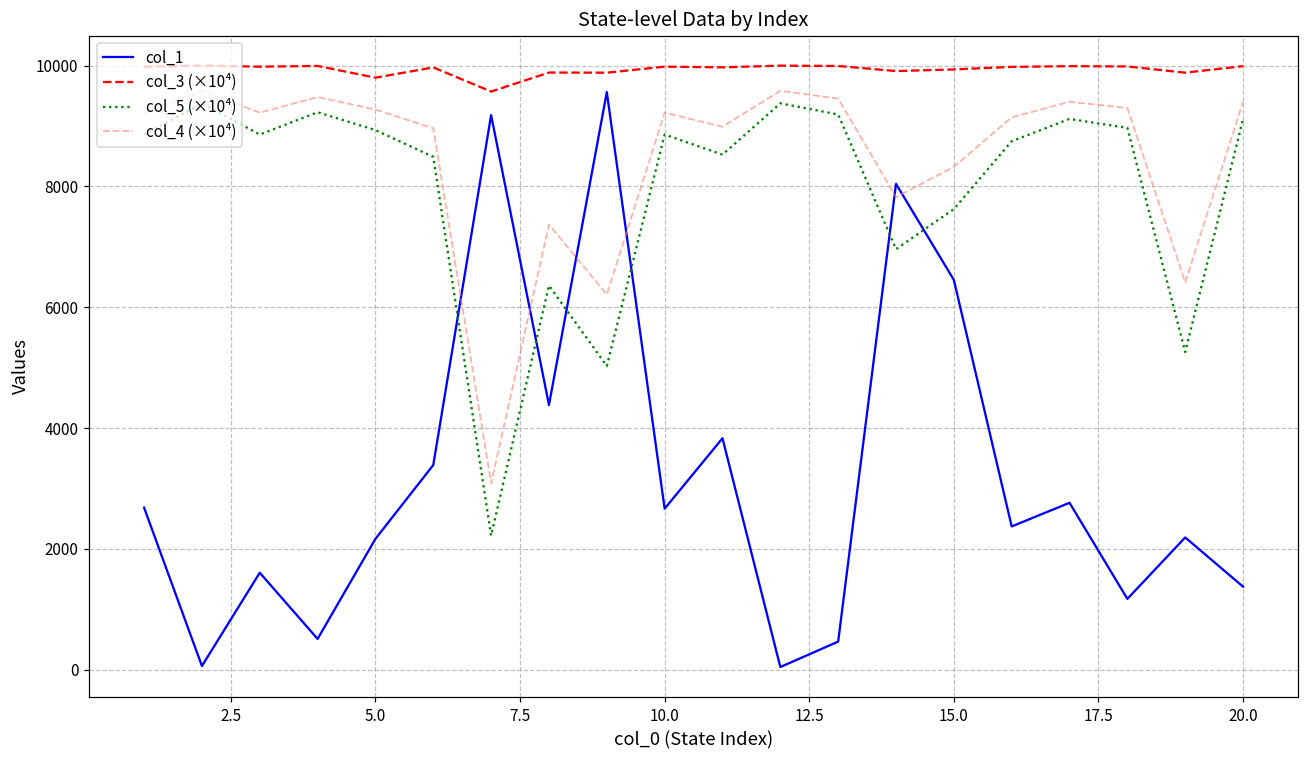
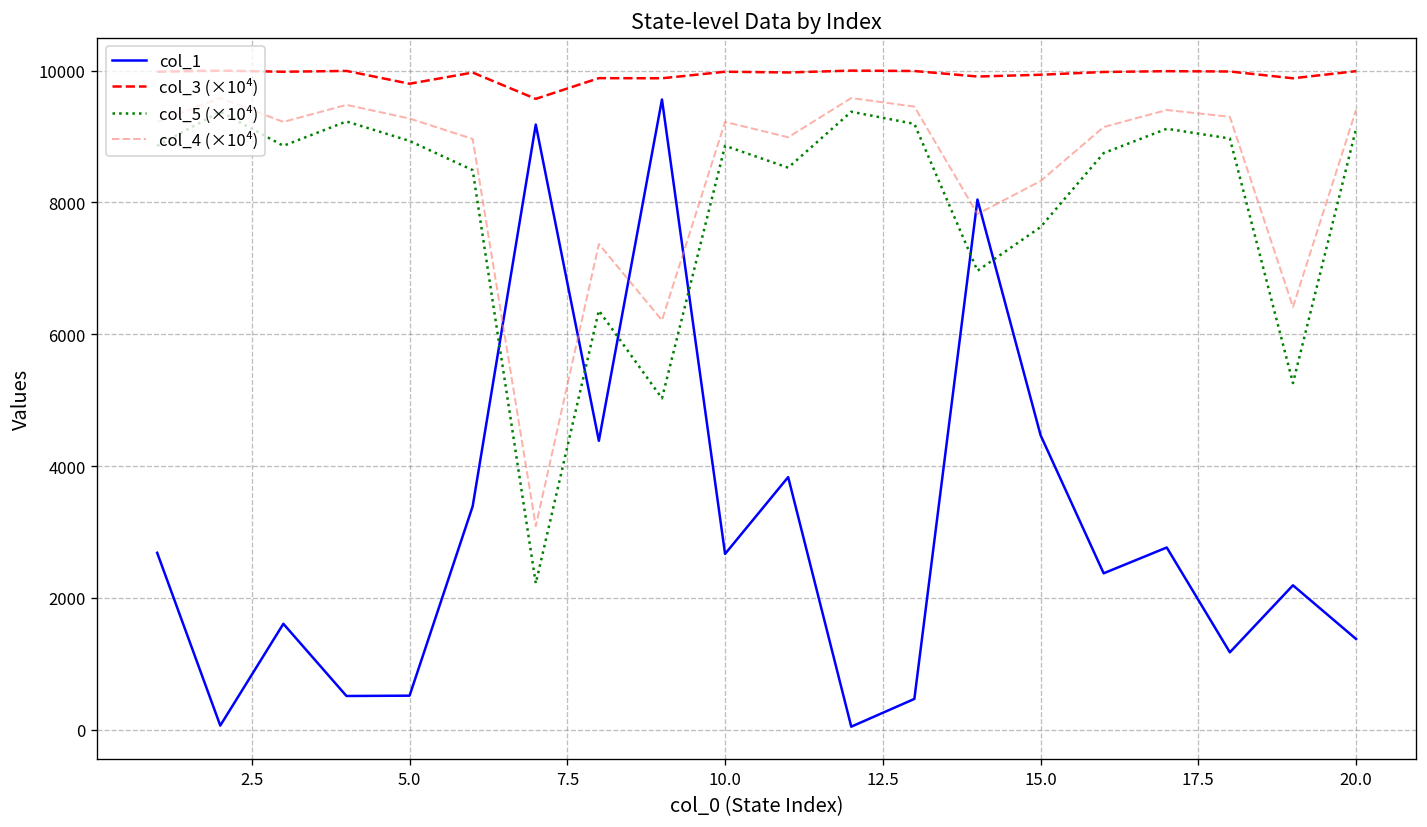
  {
    "col_1": {
-     "5.0": 2200,
+     "5.0": 500,
      "10.0": 2700,
-     "15.0": 6500,
+     "15.0": 4500,
      "20.0": 1400
    },
    "col_3 (×10⁴)": {
      "5.0": 9800,
      "10.0": 10000,
      "15.0": 9900,
      "20.0": 10000
    },
    "col_5 (×10⁴)": {
      "5.0": 8900,
      "10.0": 8900,
      "15.0": 7600,
      "20.0": 9100
    },
    "col_4 (×10⁴)": {
      "5.0": 9300,
      "10.0": 9200,
      "15.0": 8300,
      "20.0": 9400
    }
  }
